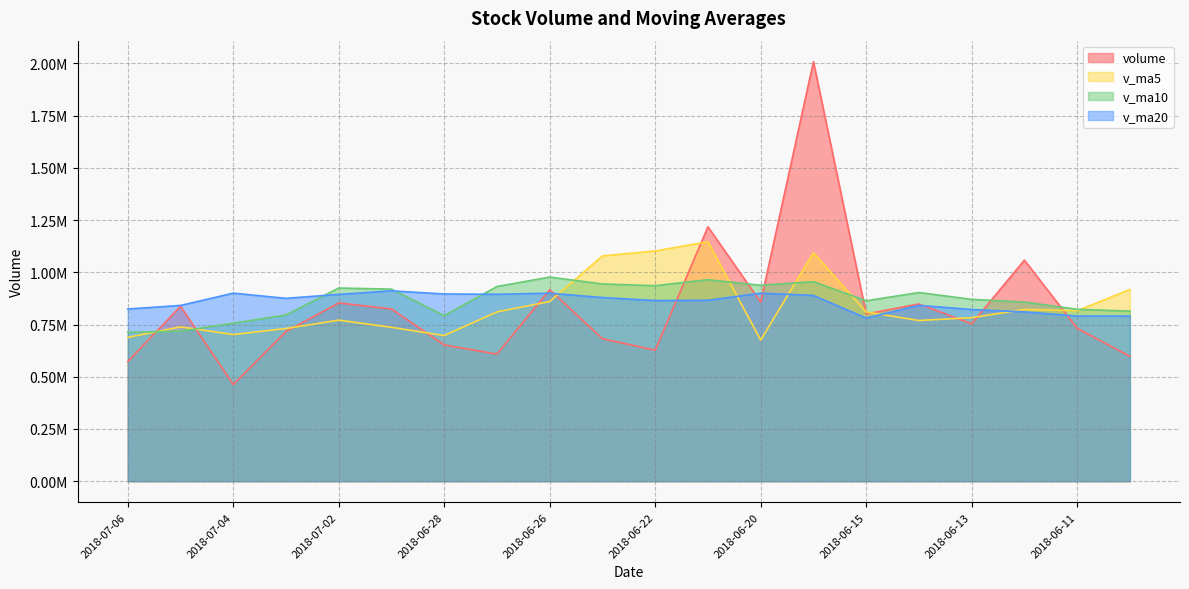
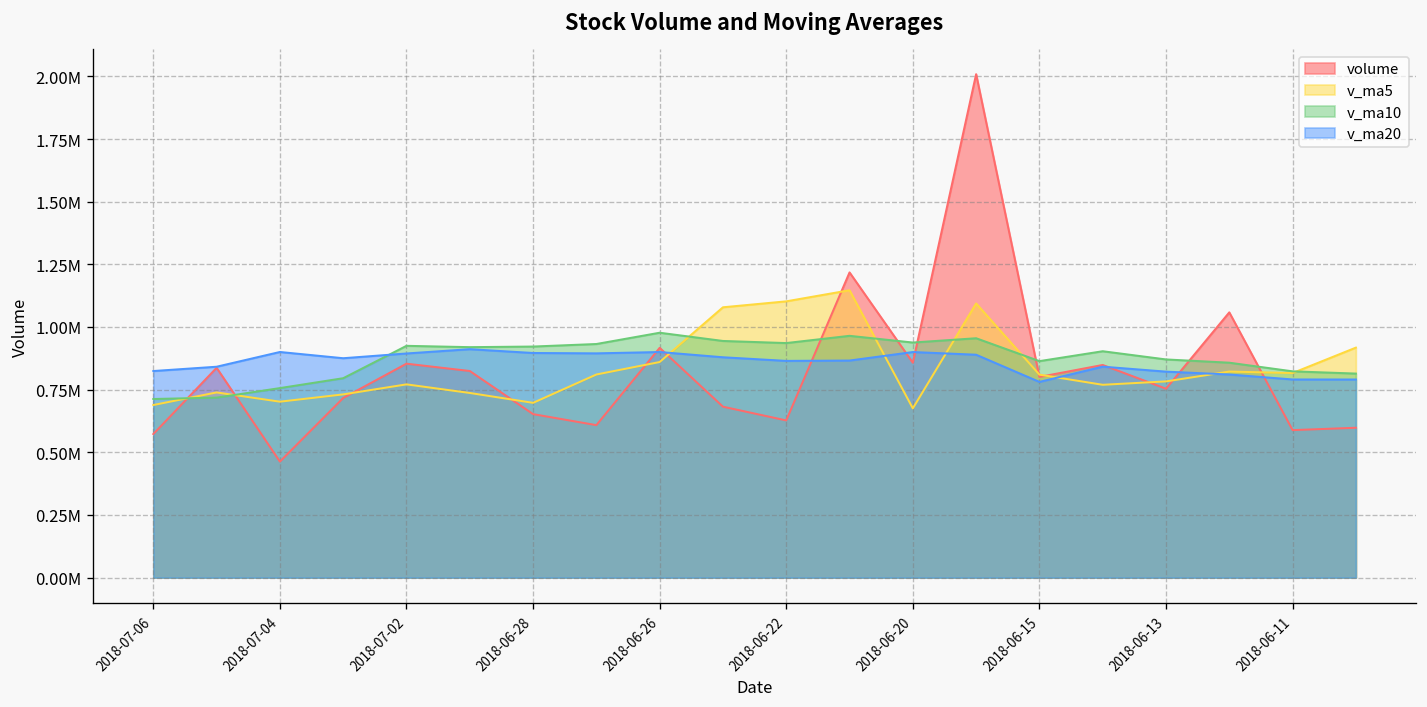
  {
    "volume": {
      "2018-07-06": 570000,
      "2018-07-04": 460000,
      "2018-07-02": 850000,
      "2018-06-28": 650000,
      "2018-06-26": 920000,
      "2018-06-22": 630000,
      "2018-06-20": 860000,
      "2018-06-13": 750000,
-     "2018-06-11": 730000
+     "2018-06-11": 590000
    },
    "v_ma5": {
      "2018-07-06": 690000,
      "2018-07-04": 700000,
      "2018-07-02": 770000,
      "2018-06-28": 700000,
      "2018-06-26": 860000,
      "2018-06-22": 1100000,
      "2018-06-20": 680000,
      "2018-06-13": 780000
    },
    "v_ma10": {
      "2018-07-06": 710000,
      "2018-07-04": 760000,
      "2018-07-02": 920000,
-     "2018-06-28": 790000,
+     "2018-06-28": 920000,
      "2018-06-26": 980000,
      "2018-06-22": 940000,
      "2018-06-20": 940000,
      "2018-06-15": 860000,
      "2018-06-13": 870000
    },
    "v_ma20": {
      "2018-07-06": 820000,
      "2018-07-04": 900000,
      "2018-07-02": 890000,
      "2018-06-28": 900000,
      "2018-06-26": 900000,
      "2018-06-22": 860000,
      "2018-06-20": 900000,
      "2018-06-15": 780000,
      "2018-06-13": 820000,
      "2018-06-11": 790000
    }
  }
